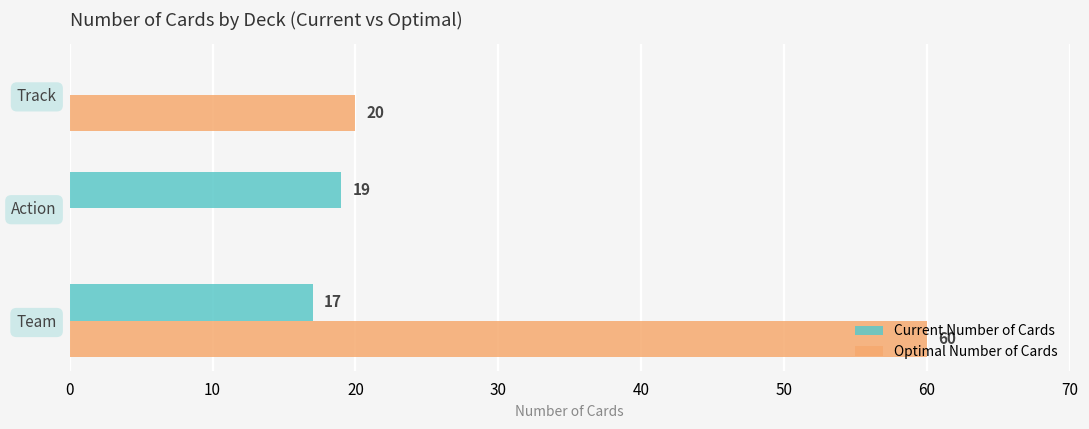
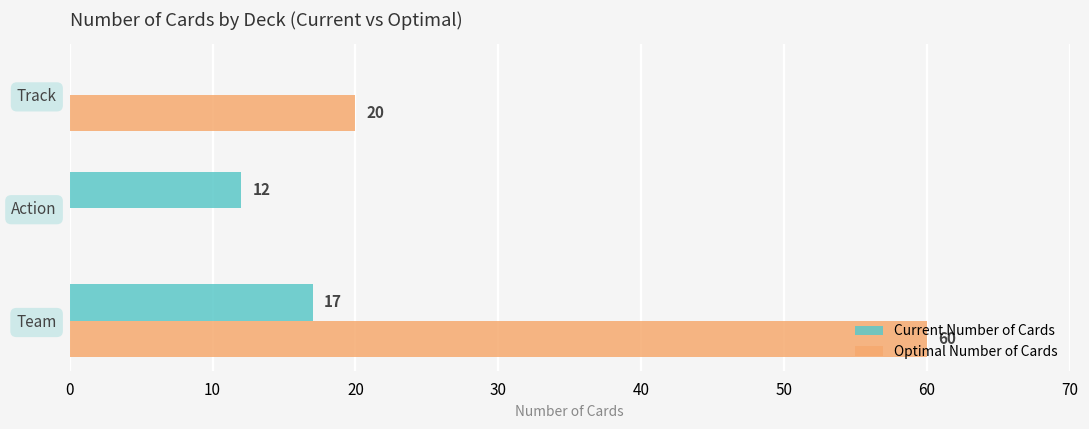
  {
    "Current Number of Cards": {
-     "Action": 19,
+     "Action": 12,
      "Team": 17
    },
    "Optimal Number of Cards": {
      "Track": 20,
      "Team": 60
    }
  }
